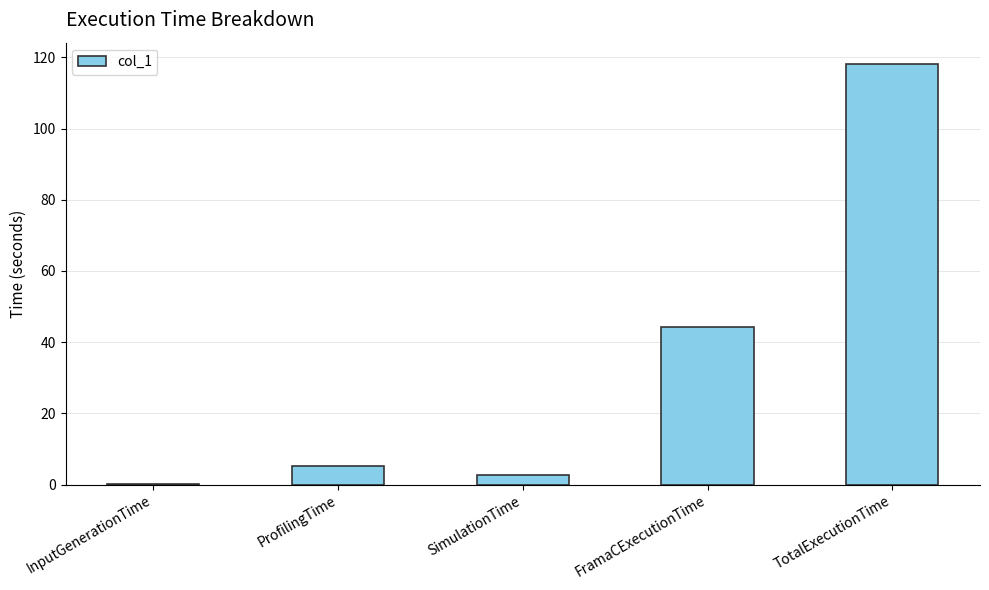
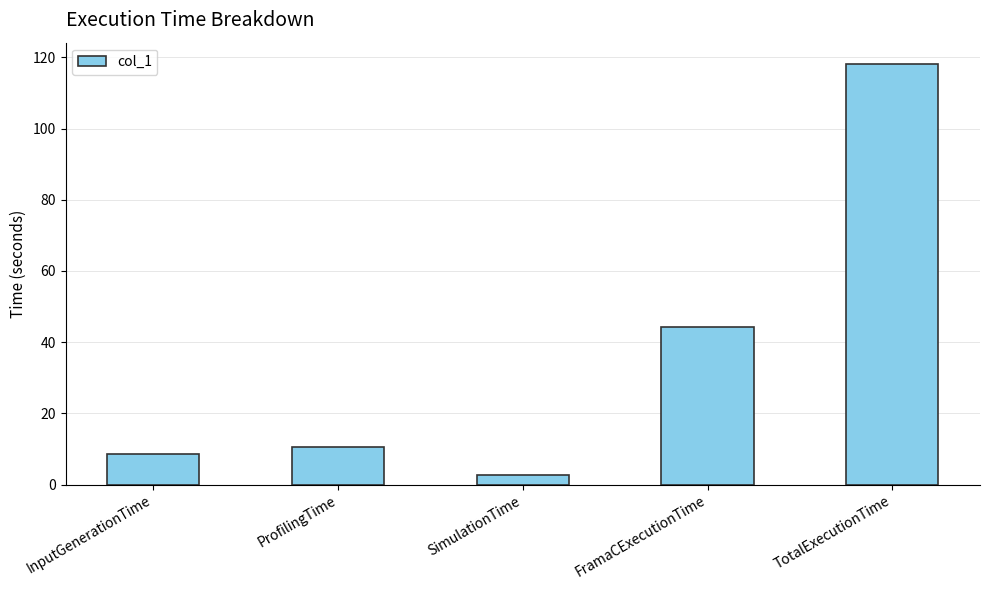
  {
-   "InputGenerationTime": 0,
-   "ProfilingTime": 5,
+   "InputGenerationTime": 9,
+   "ProfilingTime": 10,
    "SimulationTime": 3,
    "FramaCExecutionTime": 44,
    "TotalExecutionTime": 118
  }
